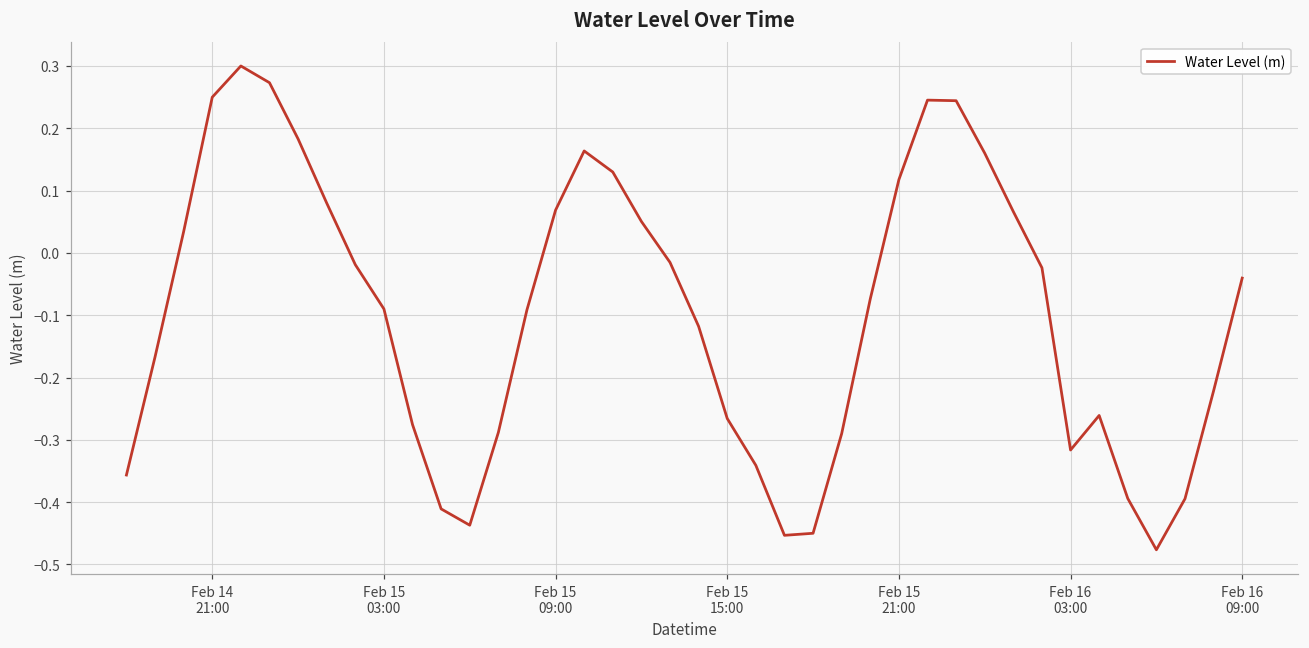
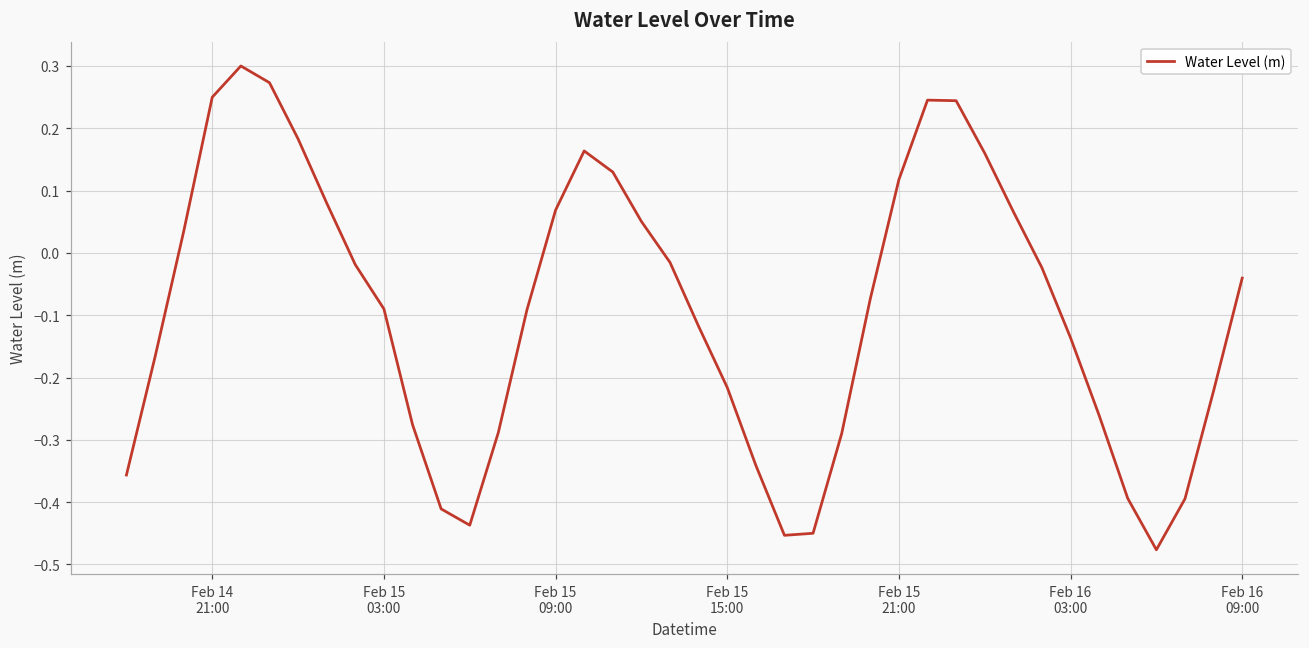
  {
    "Feb 14 21:00": 0.25,
    "Feb 15 03:00": -0.09,
    "Feb 15 09:00": 0.07,
-   "Feb 15 15:00": -0.27,
+   "Feb 15 15:00": -0.22,
    "Feb 15 21:00": 0.12,
-   "Feb 16 03:00": -0.32,
+   "Feb 16 03:00": -0.14,
    "Feb 16 09:00": -0.04
  }
